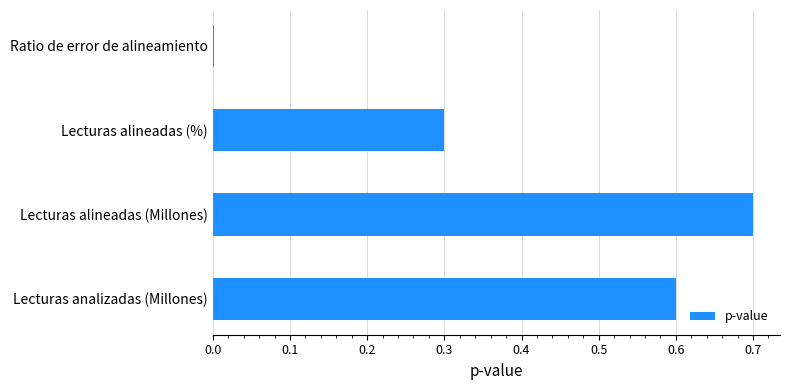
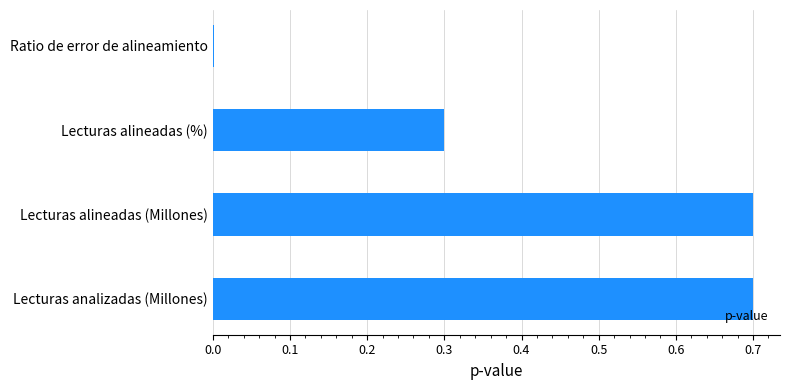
  {
    "Lecturas alineadas (%)": 0.3,
    "Lecturas alineadas (Millones)": 0.7,
-   "Lecturas analizadas (Millones)": 0.6
+   "Lecturas analizadas (Millones)": 0.7
  }
